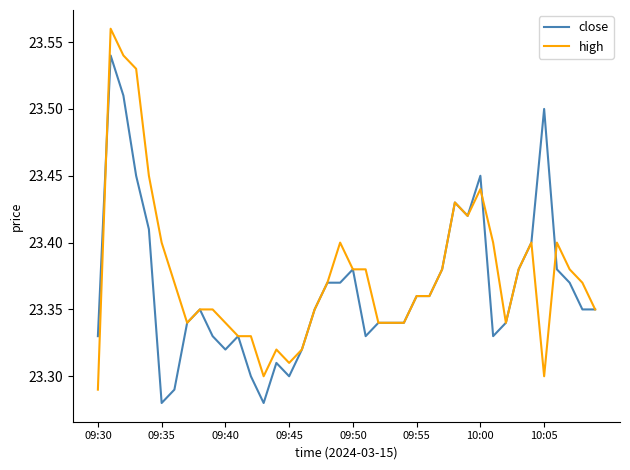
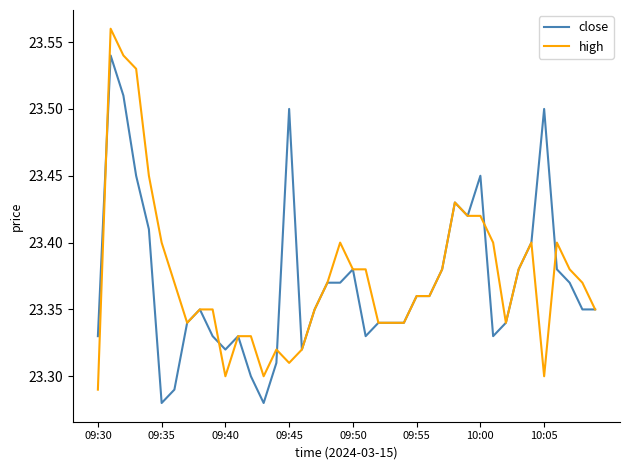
  {
    "close": {
      "09:30": 23.330,
      "09:35": 23.280,
      "09:40": 23.320,
-     "09:45": 23.3,
+     "09:45": 23.5,
      "10:00": 23.450,
      "10:05": 23.5
    },
    "high": {
      "09:30": 23.29,
      "09:35": 23.40,
-     "09:40": 23.34,
+     "09:40": 23.30,
      "09:45": 23.31,
-     "10:00": 23.44,
+     "10:00": 23.42,
      "10:05": 23.30
    }
  }
